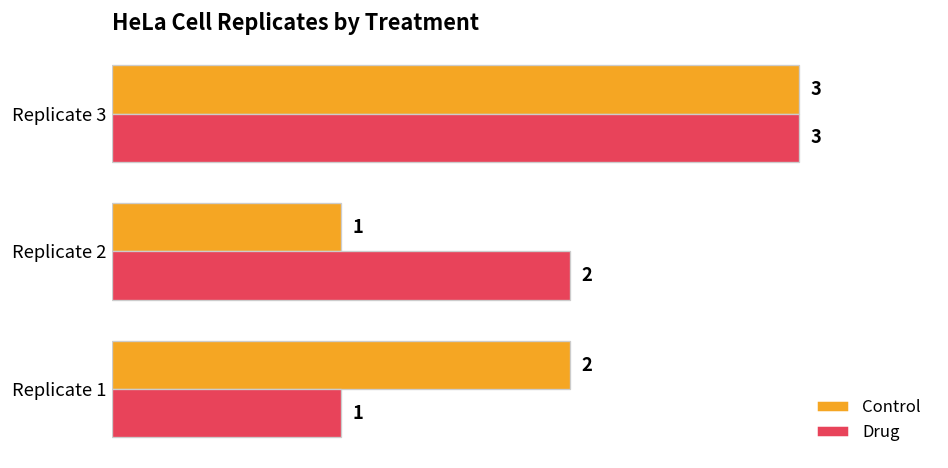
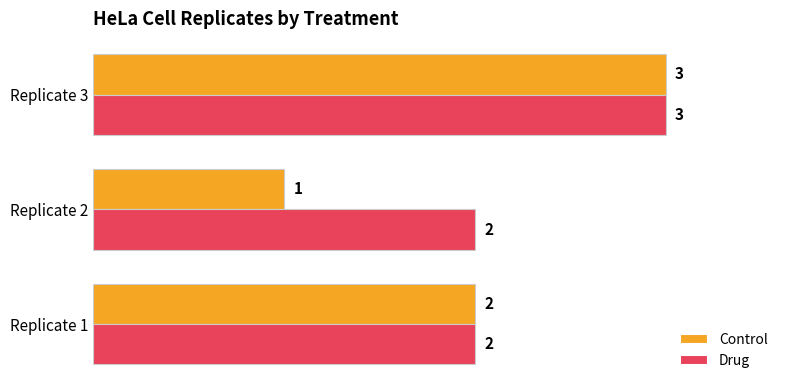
  {
    "Control": {
      "Replicate 3": 3,
      "Replicate 2": 1,
      "Replicate 1": 2
    },
    "Drug": {
      "Replicate 3": 3,
      "Replicate 2": 2,
-     "Replicate 1": 1
+     "Replicate 1": 2
    }
  }
